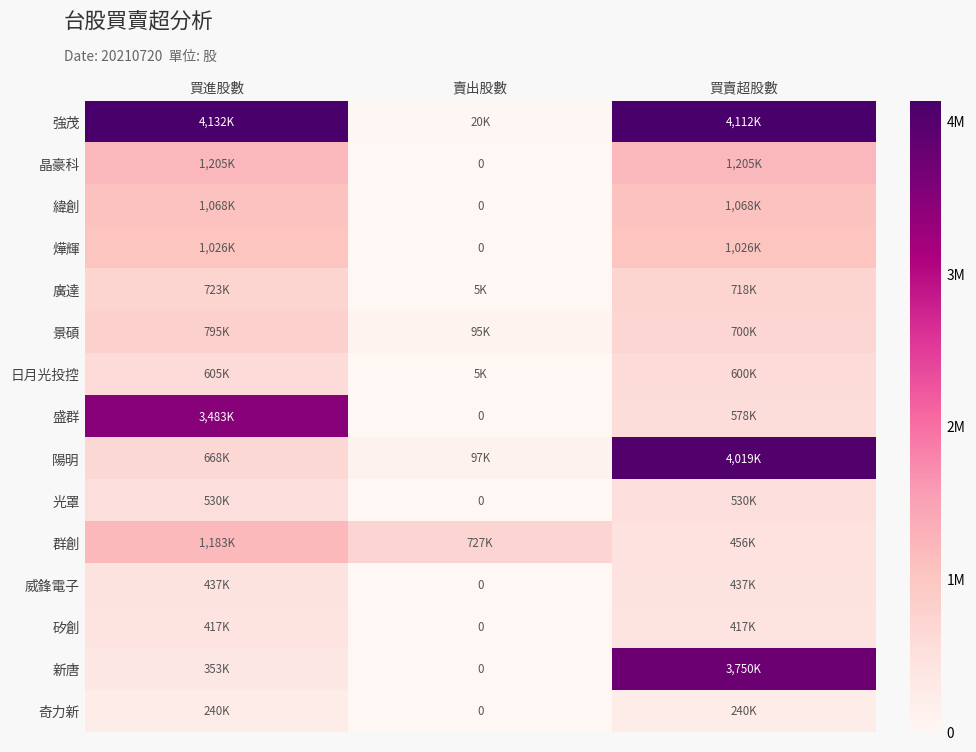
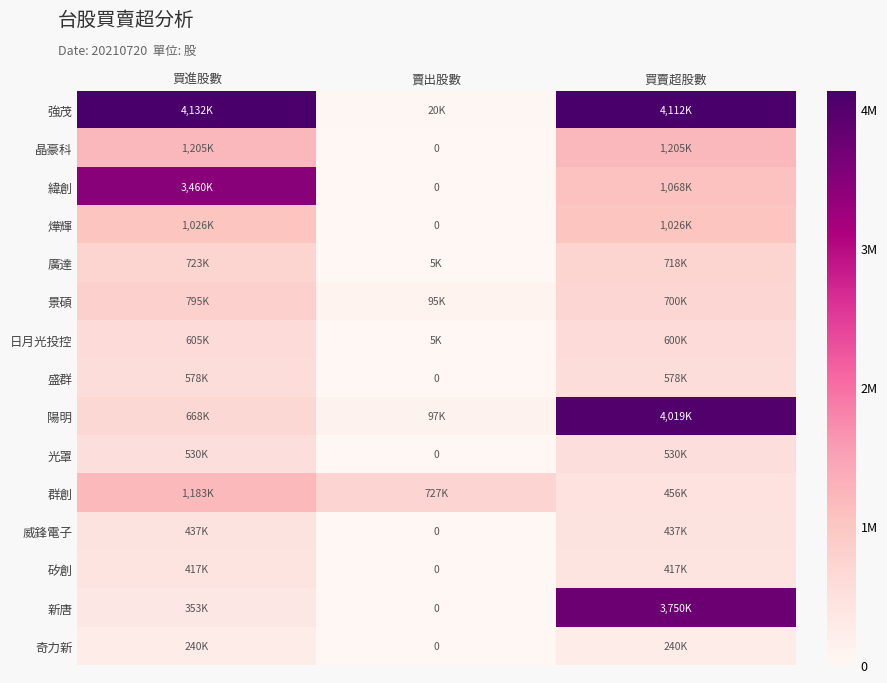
  {
    "強茂": {
      "買進股數": "4,132K",
      "賣出股數": "20K",
      "買賣超股數": "4,112K"
    },
    "晶豪科": {
      "買進股數": "1,205K",
      "賣出股數": "0",
      "買賣超股數": "1,205K"
    },
    "緯創": {
-     "買進股數": "1,068K",
+     "買進股數": "3,460K",
      "賣出股數": "0",
      "買賣超股數": "1,068K"
    },
    "燁輝": {
      "買進股數": "1,026K",
      "賣出股數": "0",
      "買賣超股數": "1,026K"
    },
    "廣達": {
      "買進股數": "723K",
      "賣出股數": "5K",
      "買賣超股數": "718K"
    },
    "景碩": {
      "買進股數": "795K",
      "賣出股數": "95K",
      "買賣超股數": "700K"
    },
    "日月光投控": {
      "買進股數": "605K",
      "賣出股數": "5K",
      "買賣超股數": "600K"
    },
    "盛群": {
-     "買進股數": "3,483K",
+     "買進股數": "578K",
      "賣出股數": "0",
      "買賣超股數": "578K"
    },
    "陽明": {
      "買進股數": "668K",
      "賣出股數": "97K",
      "買賣超股數": "4,019K"
    },
    "光罩": {
      "買進股數": "530K",
      "賣出股數": "0",
      "買賣超股數": "530K"
    },
    "群創": {
      "買進股數": "1,183K",
      "賣出股數": "727K",
      "買賣超股數": "456K"
    },
    "威鋒電子": {
      "買進股數": "437K",
      "賣出股數": "0",
      "買賣超股數": "437K"
    },
    "矽創": {
      "買進股數": "417K",
      "賣出股數": "0",
      "買賣超股數": "417K"
    },
    "新唐": {
      "買進股數": "353K",
      "賣出股數": "0",
      "買賣超股數": "3,750K"
    },
    "奇力新": {
      "買進股數": "240K",
      "賣出股數": "0",
      "買賣超股數": "240K"
    }
  }
